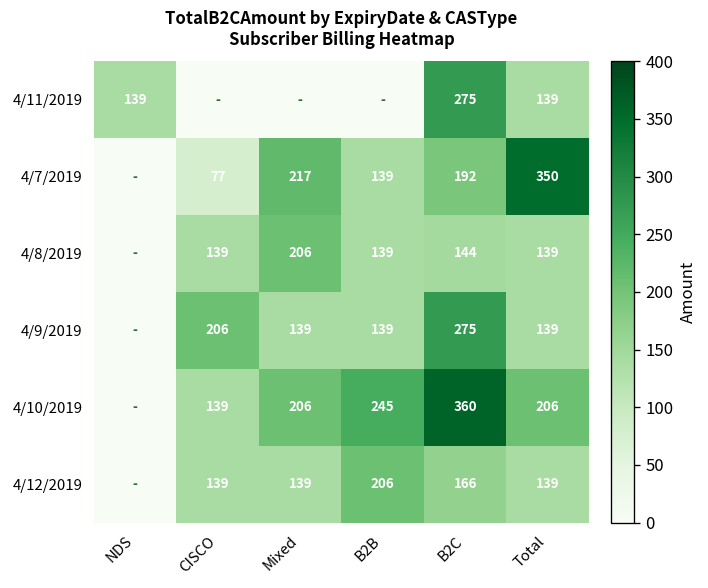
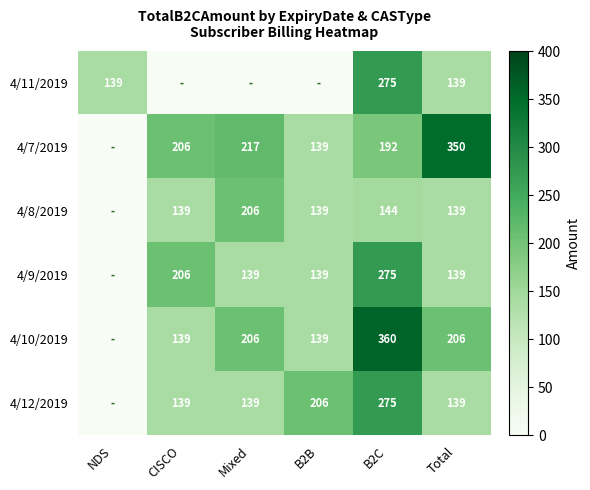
  {
    "4/11/2019": {
      "NDS": 139,
      "B2C": 275,
      "Total": 139
    },
    "4/7/2019": {
-     "CISCO": 77,
+     "CISCO": 206,
      "Mixed": 217,
      "B2B": 139,
      "B2C": 192,
      "Total": 350
    },
    "4/8/2019": {
      "CISCO": 139,
      "Mixed": 206,
      "B2B": 139,
      "B2C": 144,
      "Total": 139
    },
    "4/9/2019": {
      "CISCO": 206,
      "Mixed": 139,
      "B2B": 139,
      "B2C": 275,
      "Total": 139
    },
    "4/10/2019": {
      "CISCO": 139,
      "Mixed": 206,
-     "B2B": 245,
+     "B2B": 139,
      "B2C": 360,
      "Total": 206
    },
    "4/12/2019": {
      "CISCO": 139,
      "Mixed": 139,
      "B2B": 206,
-     "B2C": 166,
+     "B2C": 275,
      "Total": 139
    }
  }
